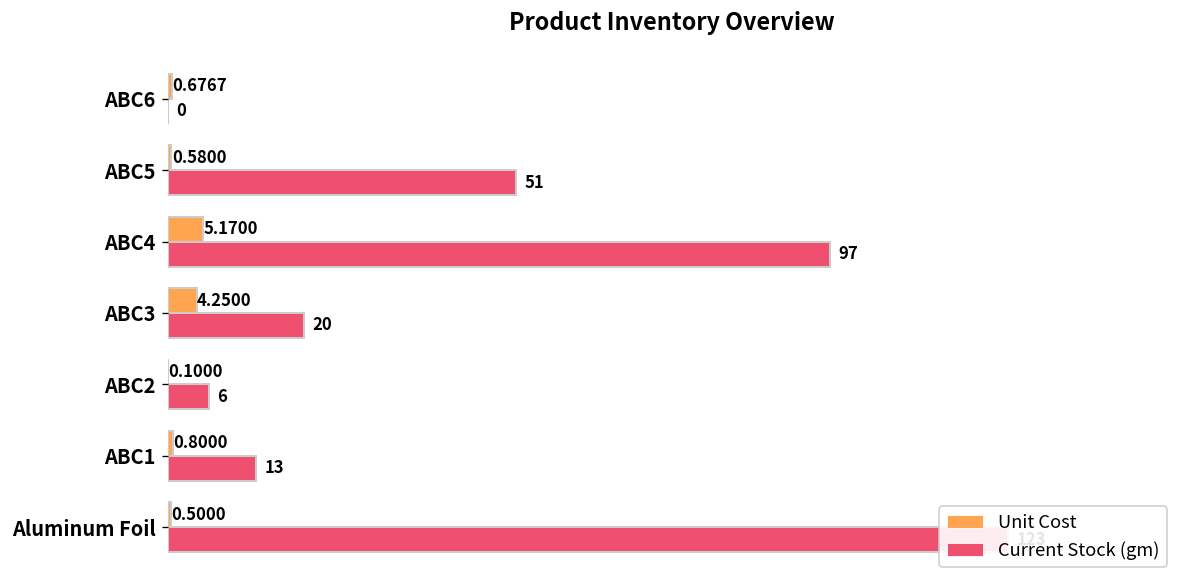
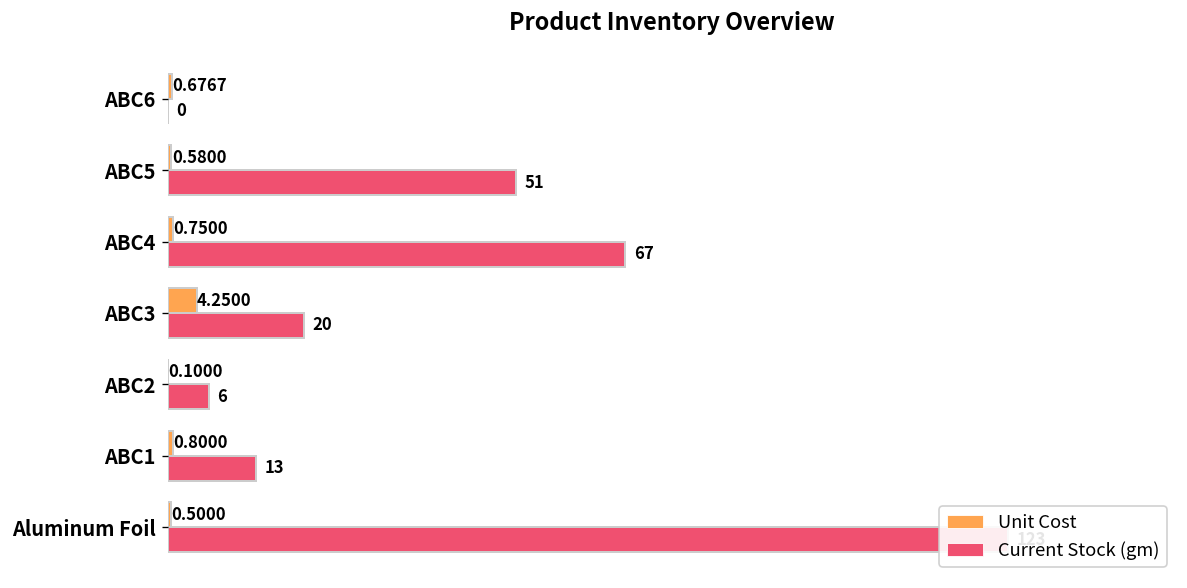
  {
    "Unit Cost": {
      "ABC6": 0.6767,
      "ABC5": 0.5800,
-     "ABC4": 5.1700,
+     "ABC4": 0.7500,
      "ABC3": 4.2500,
      "ABC2": 0.1000,
      "ABC1": 0.8000,
      "Aluminum Foil": 0.5000
    },
    "Current Stock (gm)": {
      "ABC6": 0,
      "ABC5": 51,
-     "ABC4": 97,
+     "ABC4": 67,
      "ABC3": 20,
      "ABC2": 6,
      "ABC1": 13
    }
  }
